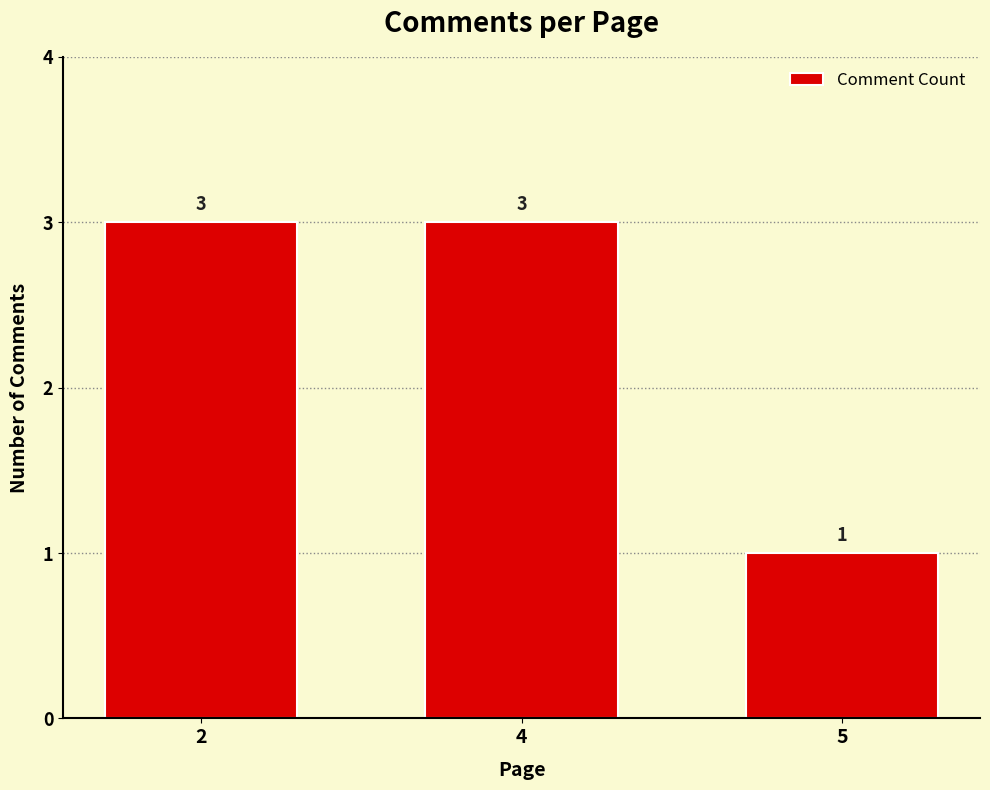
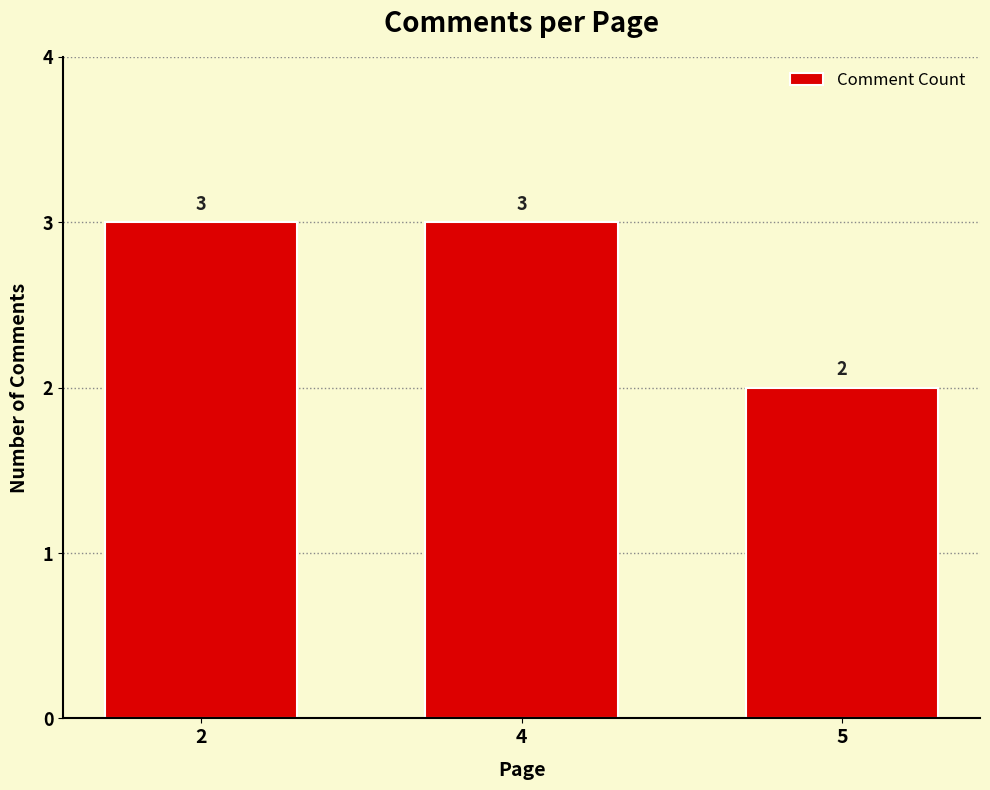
  {
    "2": 3,
    "4": 3,
-   "5": 1
+   "5": 2
  }
